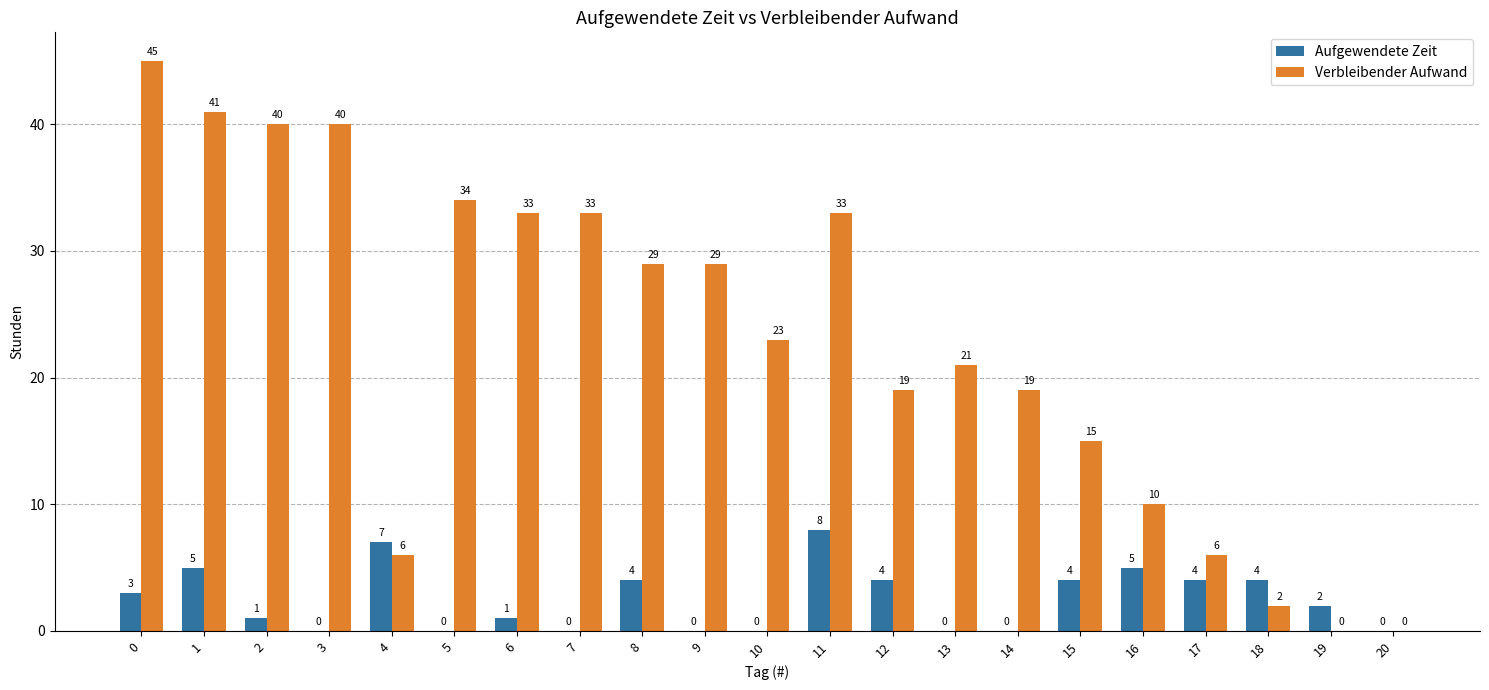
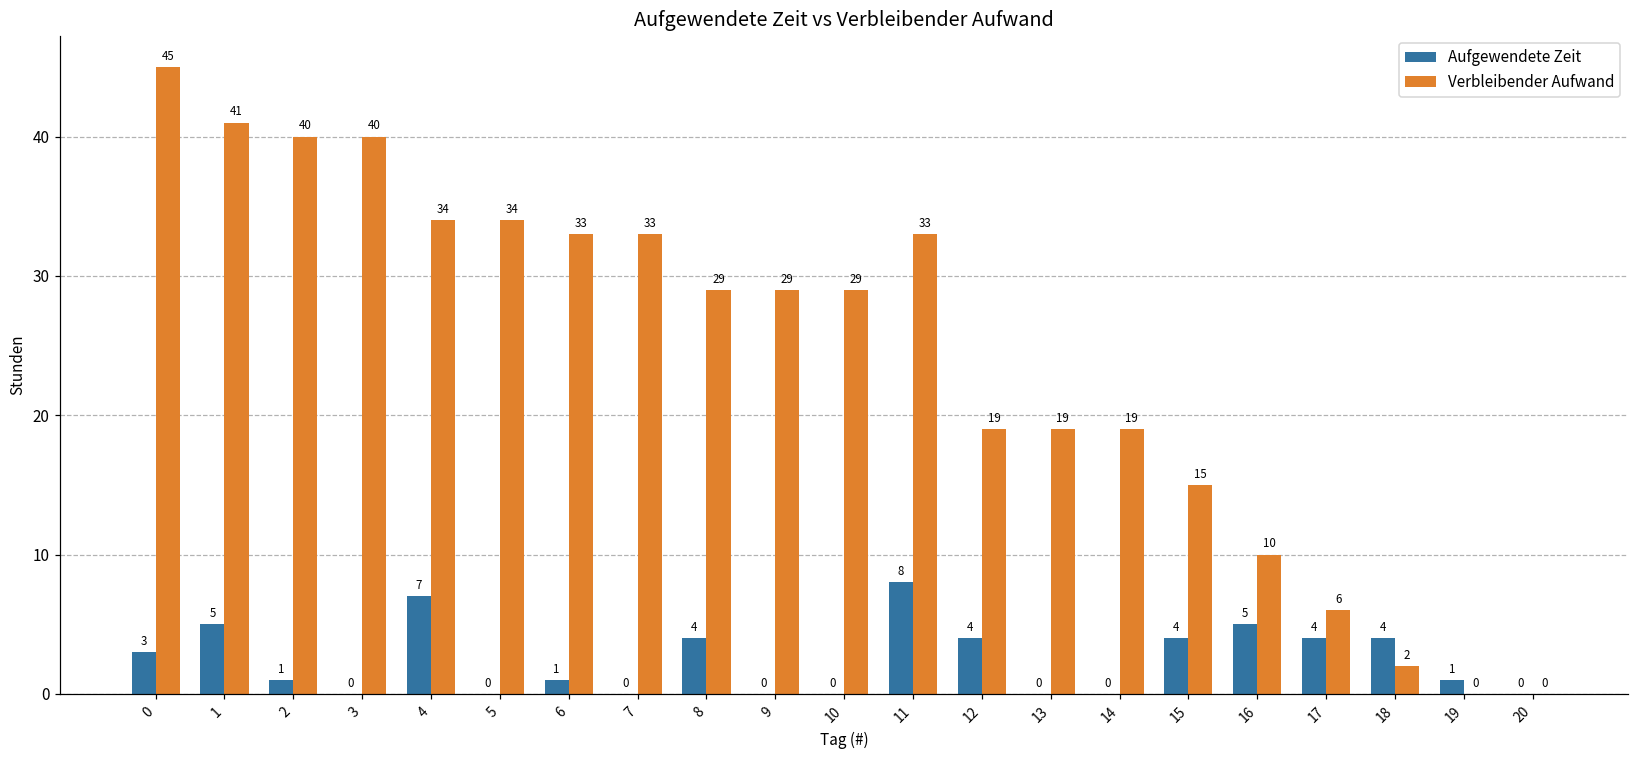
  {
    "Aufgewendete Zeit": {
      "0": 3,
      "1": 5,
      "2": 1,
      "3": 0,
      "4": 7,
      "5": 0,
      "6": 1,
      "7": 0,
      "8": 4,
      "9": 0,
      "10": 0,
      "11": 8,
      "12": 4,
      "13": 0,
      "14": 0,
      "15": 4,
      "16": 5,
      "17": 4,
      "18": 4,
-     "19": 2,
+     "19": 1,
      "20": 0
    },
    "Verbleibender Aufwand": {
      "0": 45,
      "1": 41,
      "2": 40,
      "3": 40,
-     "4": 6,
+     "4": 34,
      "5": 34,
      "6": 33,
      "7": 33,
      "8": 29,
      "9": 29,
-     "10": 23,
+     "10": 29,
      "11": 33,
      "12": 19,
-     "13": 21,
+     "13": 19,
      "14": 19,
      "15": 15,
      "16": 10,
      "17": 6,
      "18": 2,
      "19": 0,
      "20": 0
    }
  }
